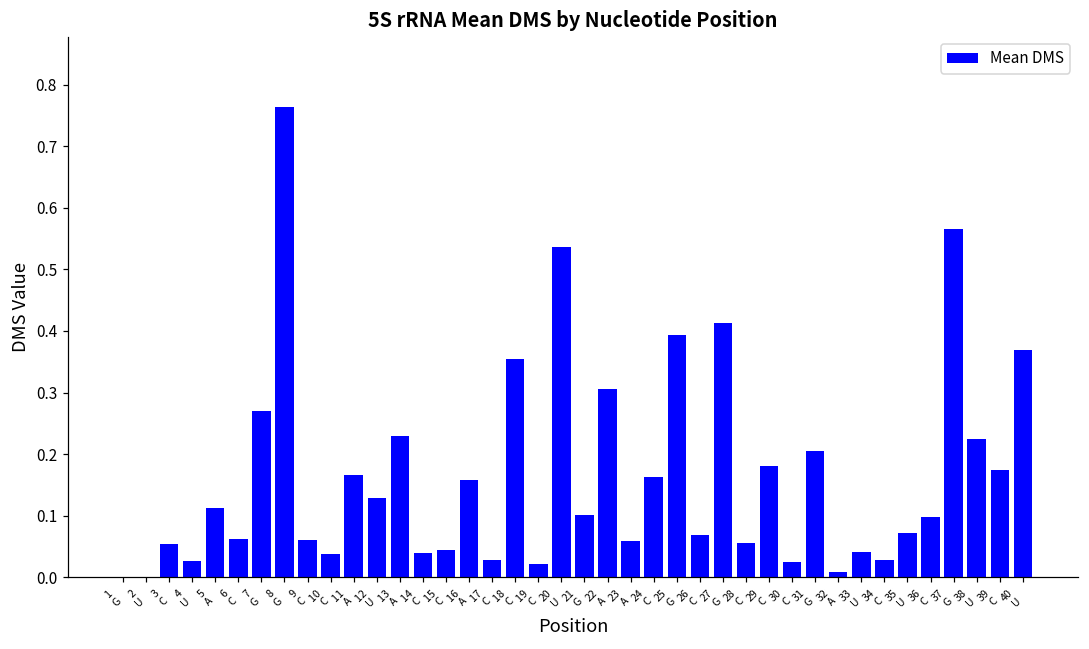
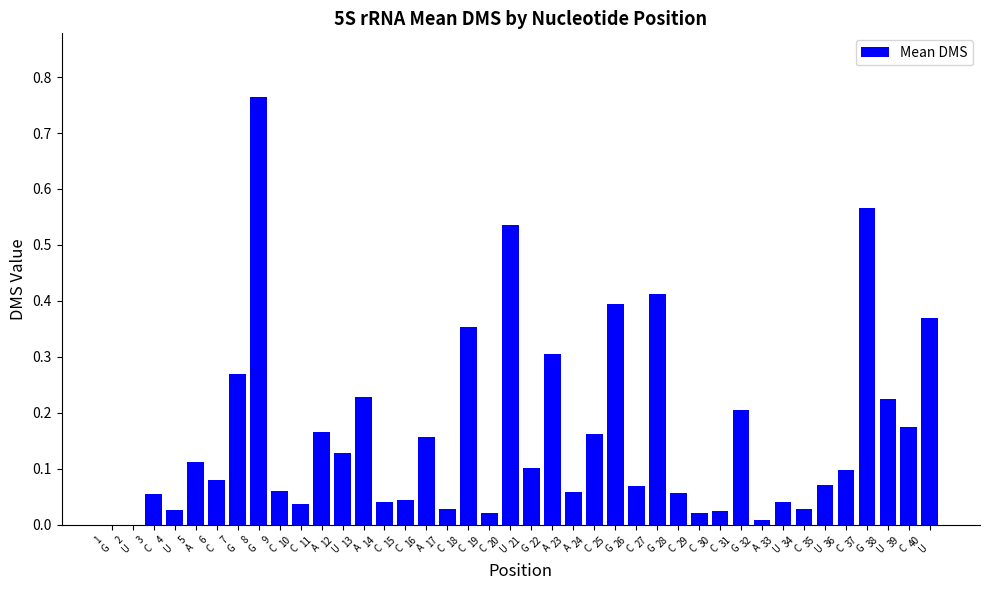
  {
    "1 G": 0.00,
    "2 U": 0.00,
    "3 C": 0.05,
    "4 U": 0.03,
    "5 A": 0.11,
-   "6 C": 0.06,
+   "6 C": 0.08,
    "7 G": 0.27,
    "8 G": 0.76,
    "9 C": 0.06,
    "10 C": 0.04,
    "11 A": 0.17,
    "12 U": 0.13,
    "13 A": 0.23,
    "14 C": 0.04,
    "15 C": 0.04,
    "16 A": 0.16,
    "17 C": 0.03,
    "18 C": 0.35,
    "19 C": 0.02,
    "20 U": 0.54,
    "21 G": 0.10,
    "22 A": 0.31,
    "23 A": 0.06,
    "24 C": 0.16,
    "25 G": 0.39,
    "26 C": 0.07,
    "27 G": 0.41,
    "28 C": 0.06,
-   "29 C": 0.18,
+   "29 C": 0.02,
    "30 C": 0.03,
    "31 G": 0.21,
    "32 A": 0.01,
    "33 U": 0.04,
    "34 C": 0.03,
    "35 U": 0.07,
    "36 C": 0.10,
    "37 G": 0.57,
    "38 U": 0.22,
    "39 C": 0.17,
    "40 U": 0.37
  }
